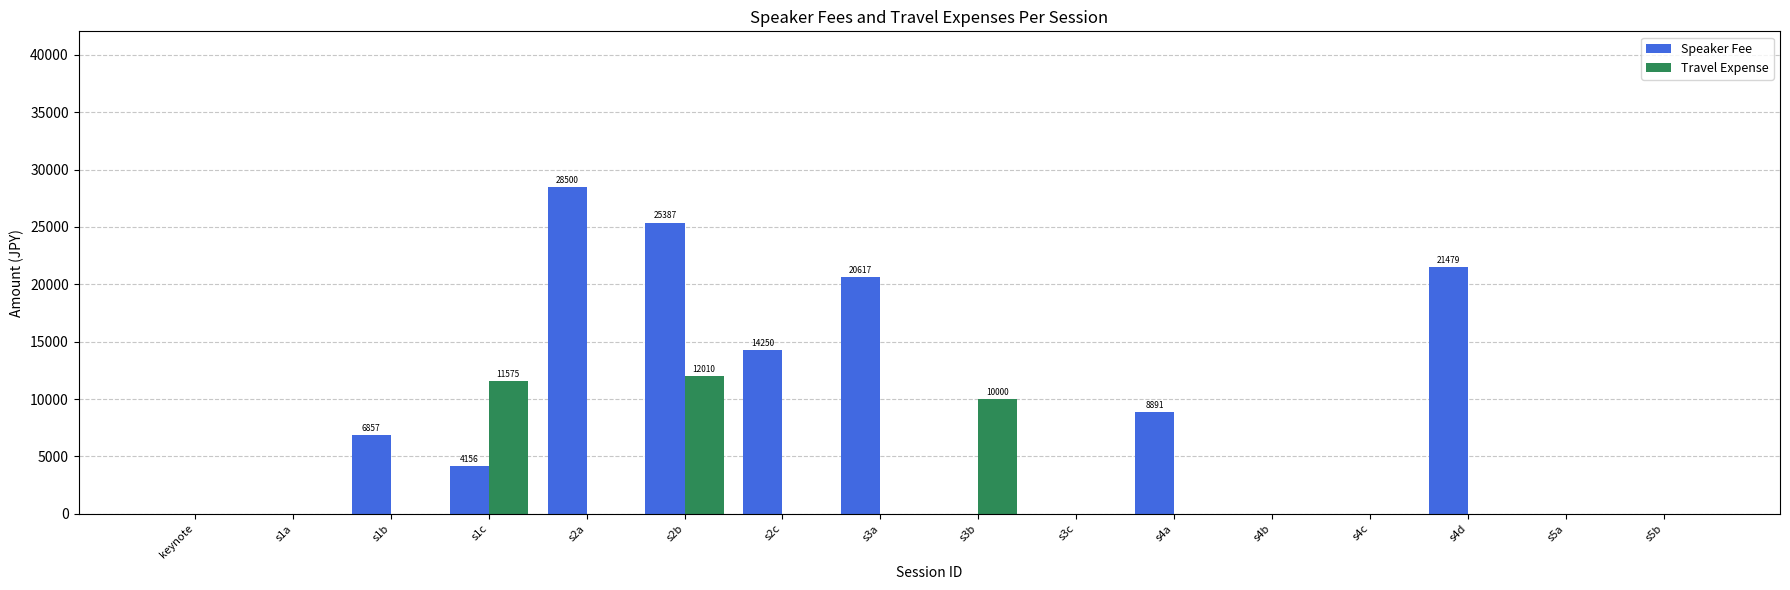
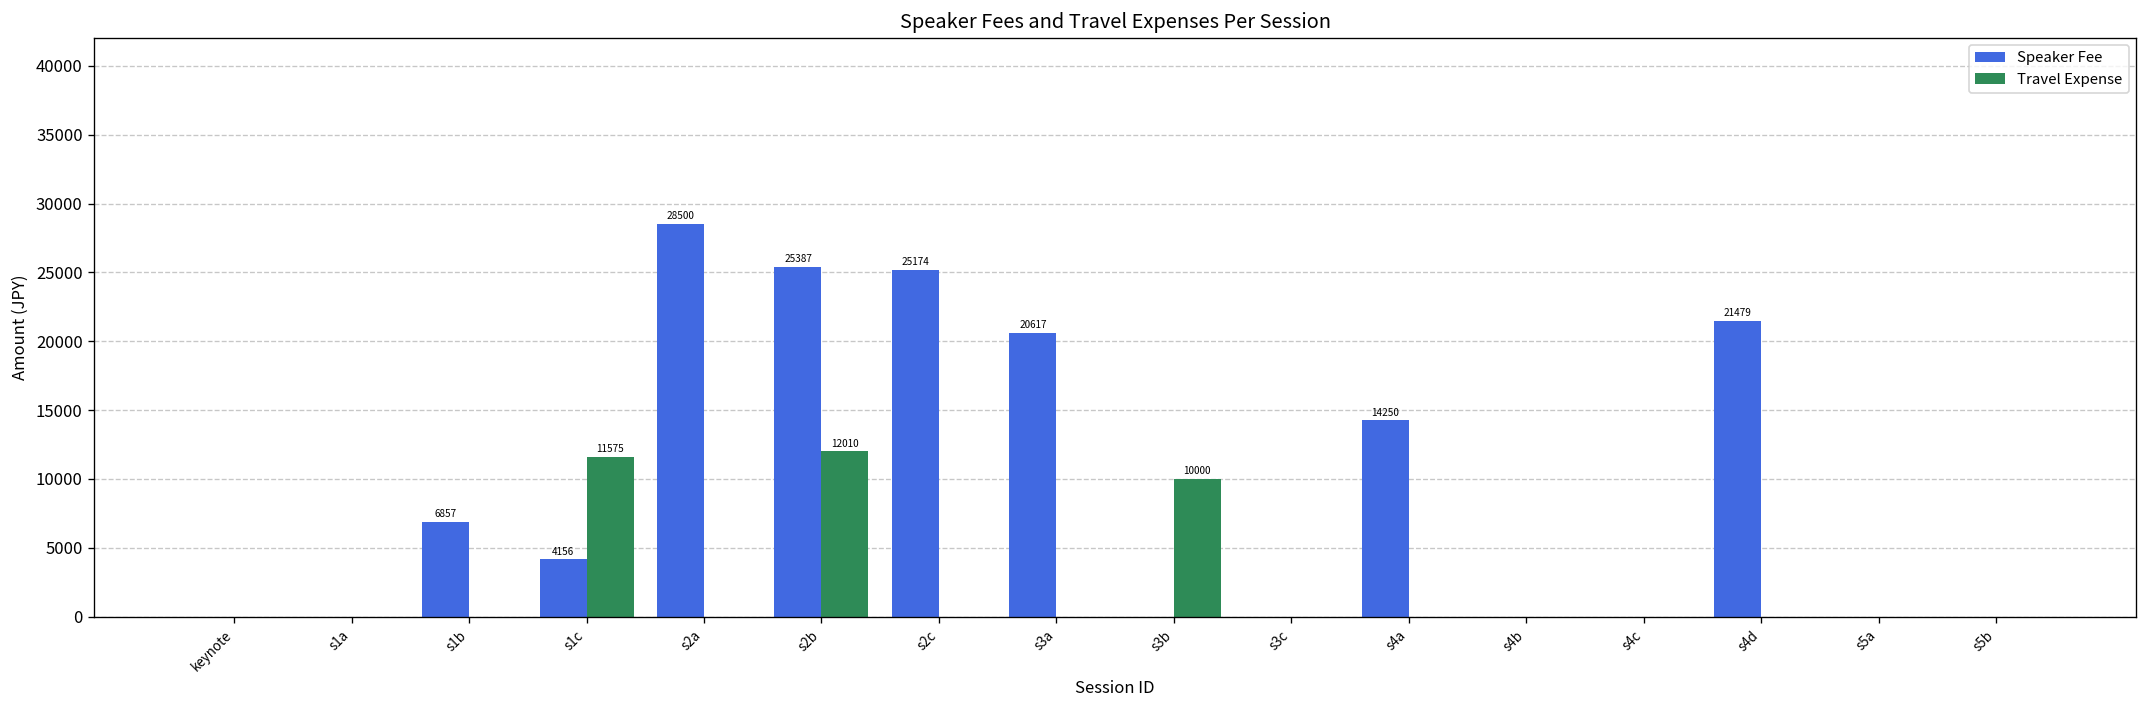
  {
    "Speaker Fee": {
      "s1b": 6857,
      "s1c": 4156,
      "s2a": 28500,
      "s2b": 25387,
-     "s2c": 14250,
+     "s2c": 25174,
      "s3a": 20617,
-     "s4a": 8891,
+     "s4a": 14250,
      "s4d": 21479
    },
    "Travel Expense": {
      "s1c": 11575,
      "s2b": 12010,
      "s3b": 10000
    }
  }
